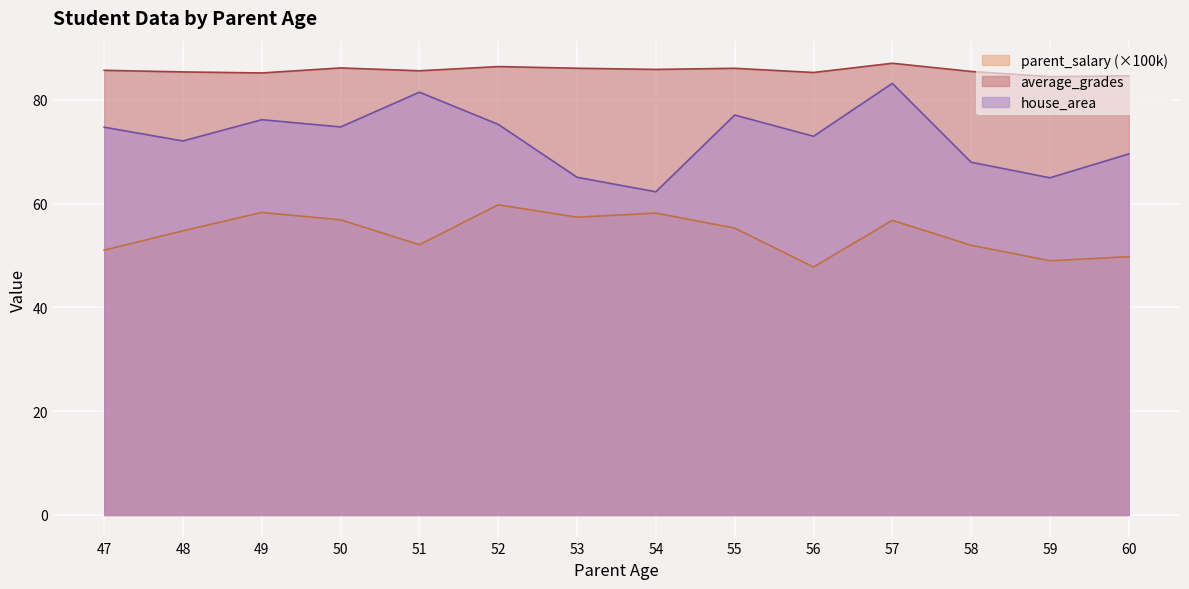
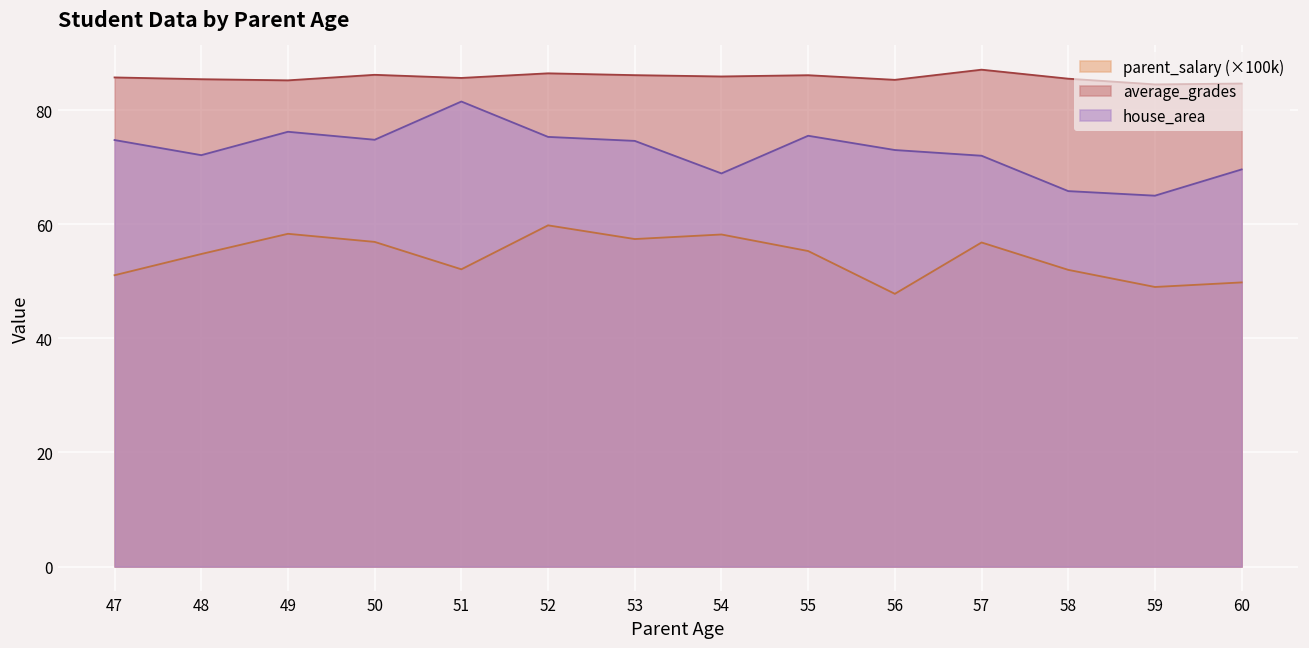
  {
    "house_area": {
      "47": 75,
      "48": 72,
      "49": 76,
      "50": 75,
      "51": 82,
      "52": 75,
-     "53": 65,
-     "54": 62,
-     "55": 77,
+     "53": 75,
+     "54": 69,
+     "55": 76,
      "56": 73,
-     "57": 83,
-     "58": 68,
+     "57": 72,
+     "58": 66,
      "59": 65,
      "60": 70
    }
  }
